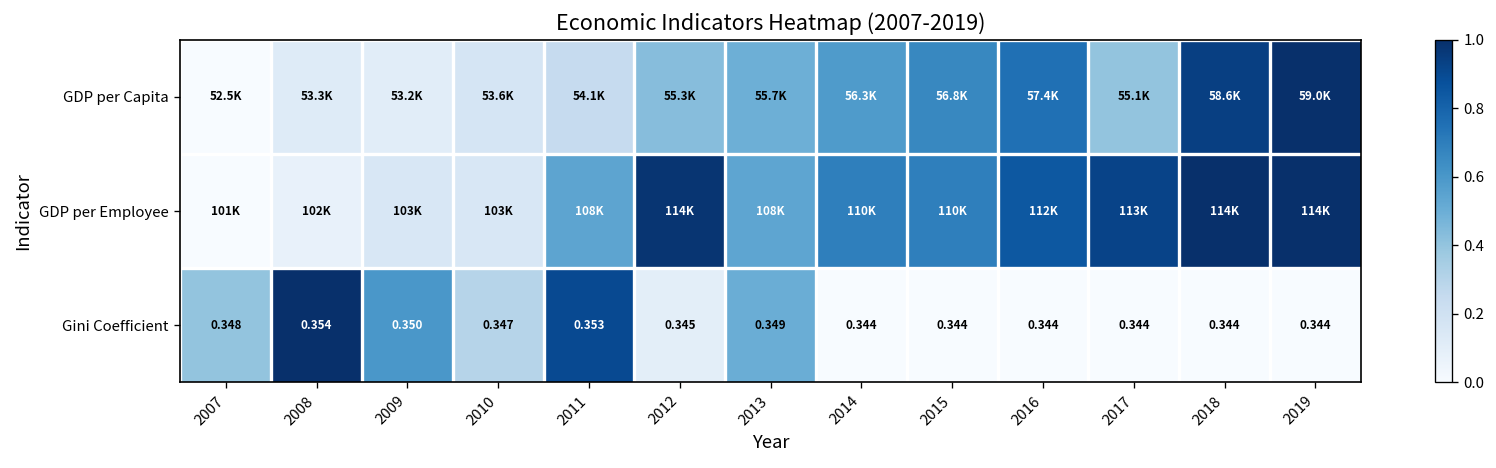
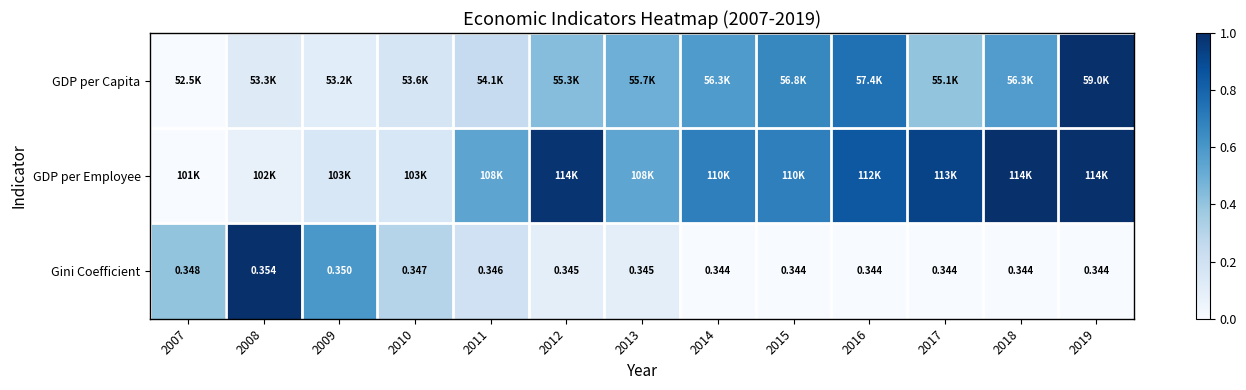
  {
    "GDP per Capita": {
      "2007": "52.5K",
      "2008": "53.3K",
      "2009": "53.2K",
      "2010": "53.6K",
      "2011": "54.1K",
      "2012": "55.3K",
      "2013": "55.7K",
      "2014": "56.3K",
      "2015": "56.8K",
      "2016": "57.4K",
      "2017": "55.1K",
-     "2018": "58.6K",
+     "2018": "56.3K",
      "2019": "59.0K"
    },
    "GDP per Employee": {
      "2007": "101K",
      "2008": "102K",
      "2009": "103K",
      "2010": "103K",
      "2011": "108K",
      "2012": "114K",
      "2013": "108K",
      "2014": "110K",
      "2015": "110K",
      "2016": "112K",
      "2017": "113K",
      "2018": "114K",
      "2019": "114K"
    },
    "Gini Coefficient": {
      "2007": "0.348",
      "2008": "0.354",
      "2009": "0.350",
      "2010": "0.347",
-     "2011": "0.353",
+     "2011": "0.346",
      "2012": "0.345",
-     "2013": "0.349",
+     "2013": "0.345",
      "2014": "0.344",
      "2015": "0.344",
      "2016": "0.344",
      "2017": "0.344",
      "2018": "0.344",
      "2019": "0.344"
    }
  }
